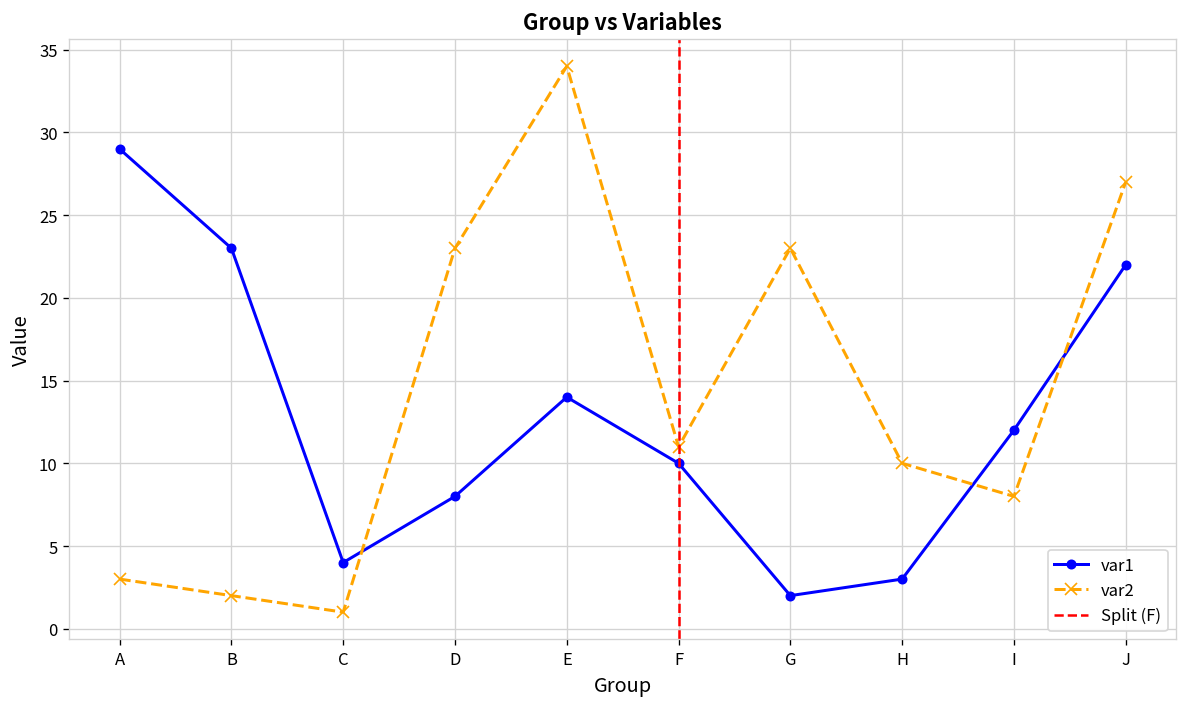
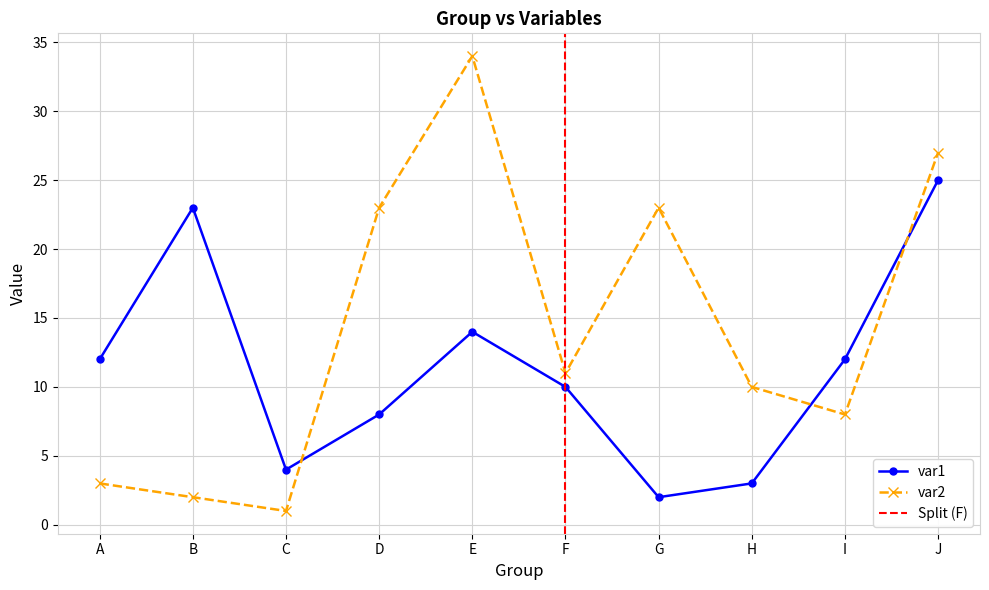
  {
    "var1": {
-     "A": 29,
+     "A": 12,
      "B": 23,
      "C": 4,
      "D": 8,
      "E": 14,
      "F": 10,
      "G": 2,
      "H": 3,
      "I": 12,
-     "J": 22
+     "J": 25
    },
    "var2": {
      "A": 3,
      "B": 2,
      "C": 1,
      "D": 23,
      "E": 34,
      "F": 11,
      "G": 23,
      "H": 10,
      "I": 8,
      "J": 27
    }
  }
